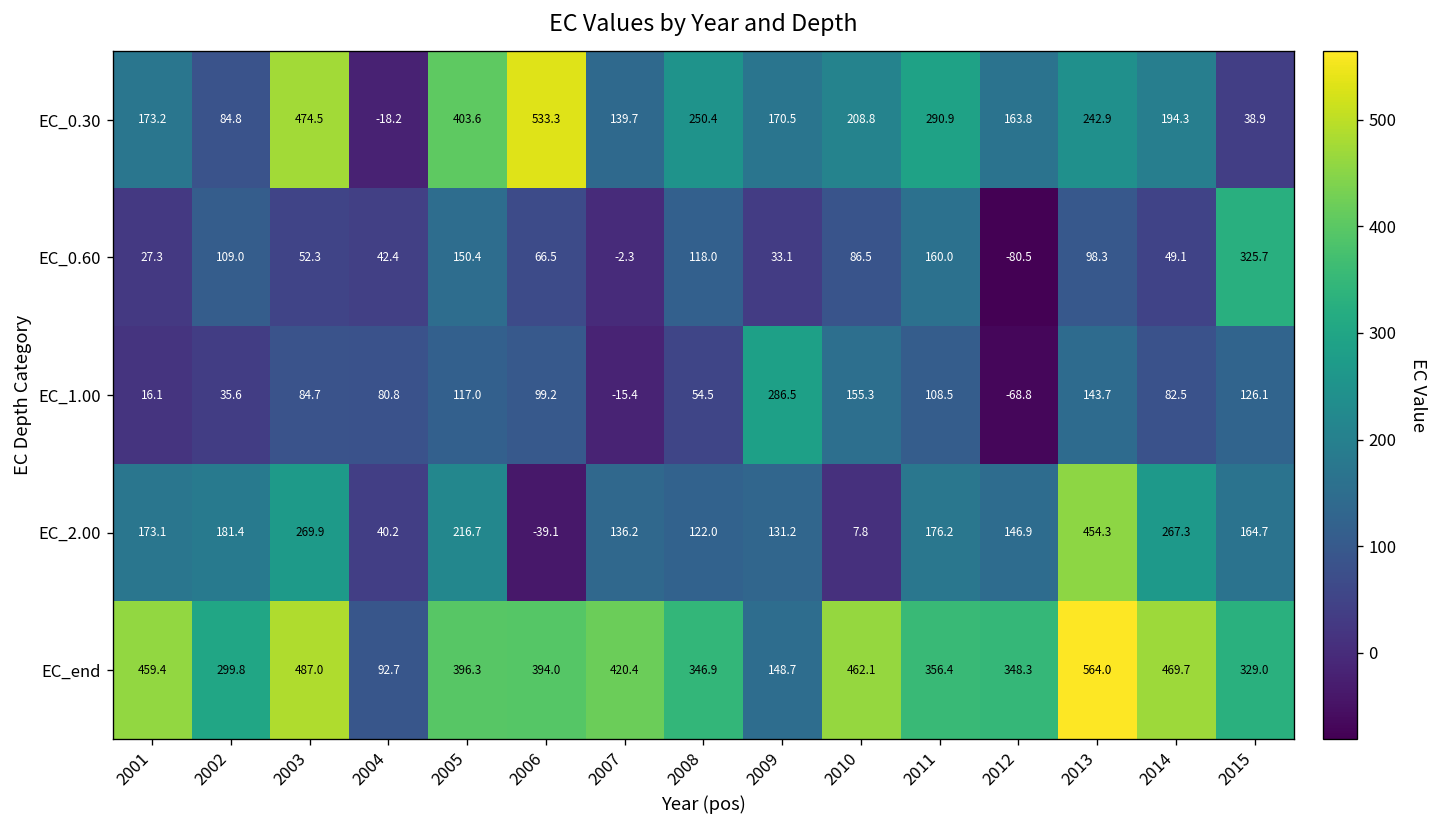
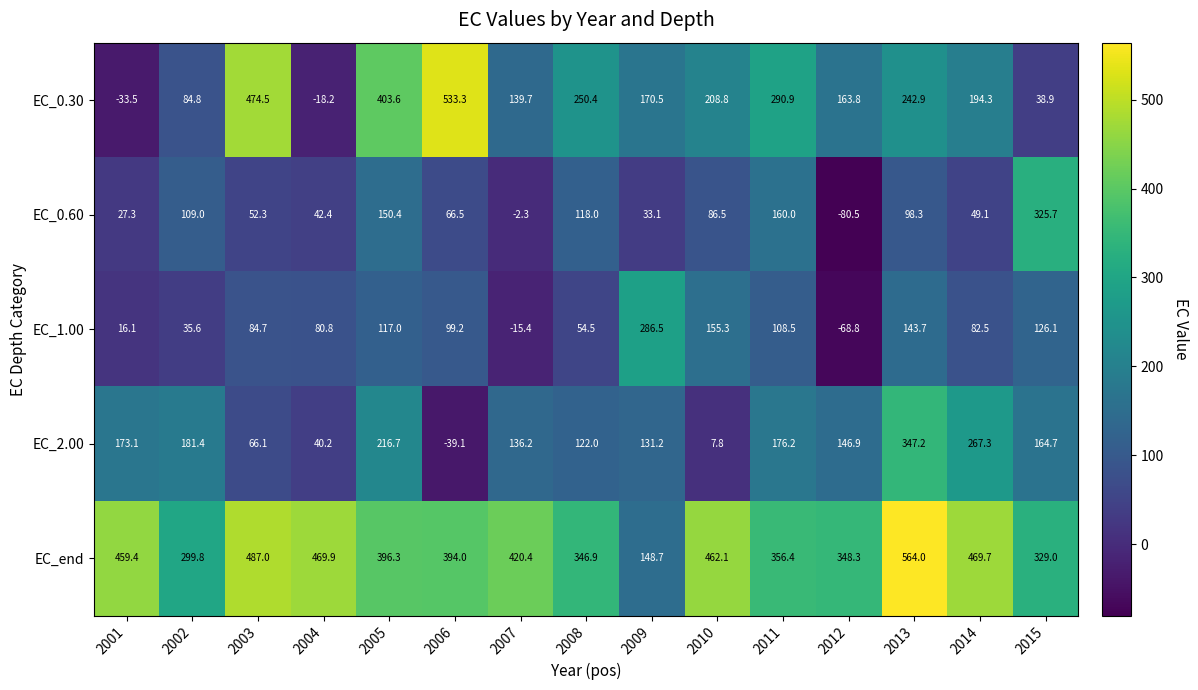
  {
    "EC_0.30": {
-     "2001": 173.2,
+     "2001": -33.5,
      "2002": 84.8,
      "2003": 474.5,
      "2004": -18.2,
      "2005": 403.6,
      "2006": 533.3,
      "2007": 139.7,
      "2008": 250.4,
      "2009": 170.5,
      "2010": 208.8,
      "2011": 290.9,
      "2012": 163.8,
      "2013": 242.9,
      "2014": 194.3,
      "2015": 38.9
    },
    "EC_0.60": {
      "2001": 27.3,
      "2002": 109.0,
      "2003": 52.3,
      "2004": 42.4,
      "2005": 150.4,
      "2006": 66.5,
      "2007": -2.3,
      "2008": 118.0,
      "2009": 33.1,
      "2010": 86.5,
      "2011": 160.0,
      "2012": -80.5,
      "2013": 98.3,
      "2014": 49.1,
      "2015": 325.7
    },
    "EC_1.00": {
      "2001": 16.1,
      "2002": 35.6,
      "2003": 84.7,
      "2004": 80.8,
      "2005": 117.0,
      "2006": 99.2,
      "2007": -15.4,
      "2008": 54.5,
      "2009": 286.5,
      "2010": 155.3,
      "2011": 108.5,
      "2012": -68.8,
      "2013": 143.7,
      "2014": 82.5,
      "2015": 126.1
    },
    "EC_2.00": {
      "2001": 173.1,
      "2002": 181.4,
-     "2003": 269.9,
+     "2003": 66.1,
      "2004": 40.2,
      "2005": 216.7,
      "2006": -39.1,
      "2007": 136.2,
      "2008": 122.0,
      "2009": 131.2,
      "2010": 7.8,
      "2011": 176.2,
      "2012": 146.9,
-     "2013": 454.3,
+     "2013": 347.2,
      "2014": 267.3,
      "2015": 164.7
    },
    "EC_end": {
      "2001": 459.4,
      "2002": 299.8,
      "2003": 487.0,
-     "2004": 92.7,
+     "2004": 469.9,
      "2005": 396.3,
      "2006": 394.0,
      "2007": 420.4,
      "2008": 346.9,
      "2009": 148.7,
      "2010": 462.1,
      "2011": 356.4,
      "2012": 348.3,
      "2013": 564.0,
      "2014": 469.7,
      "2015": 329.0
    }
  }
